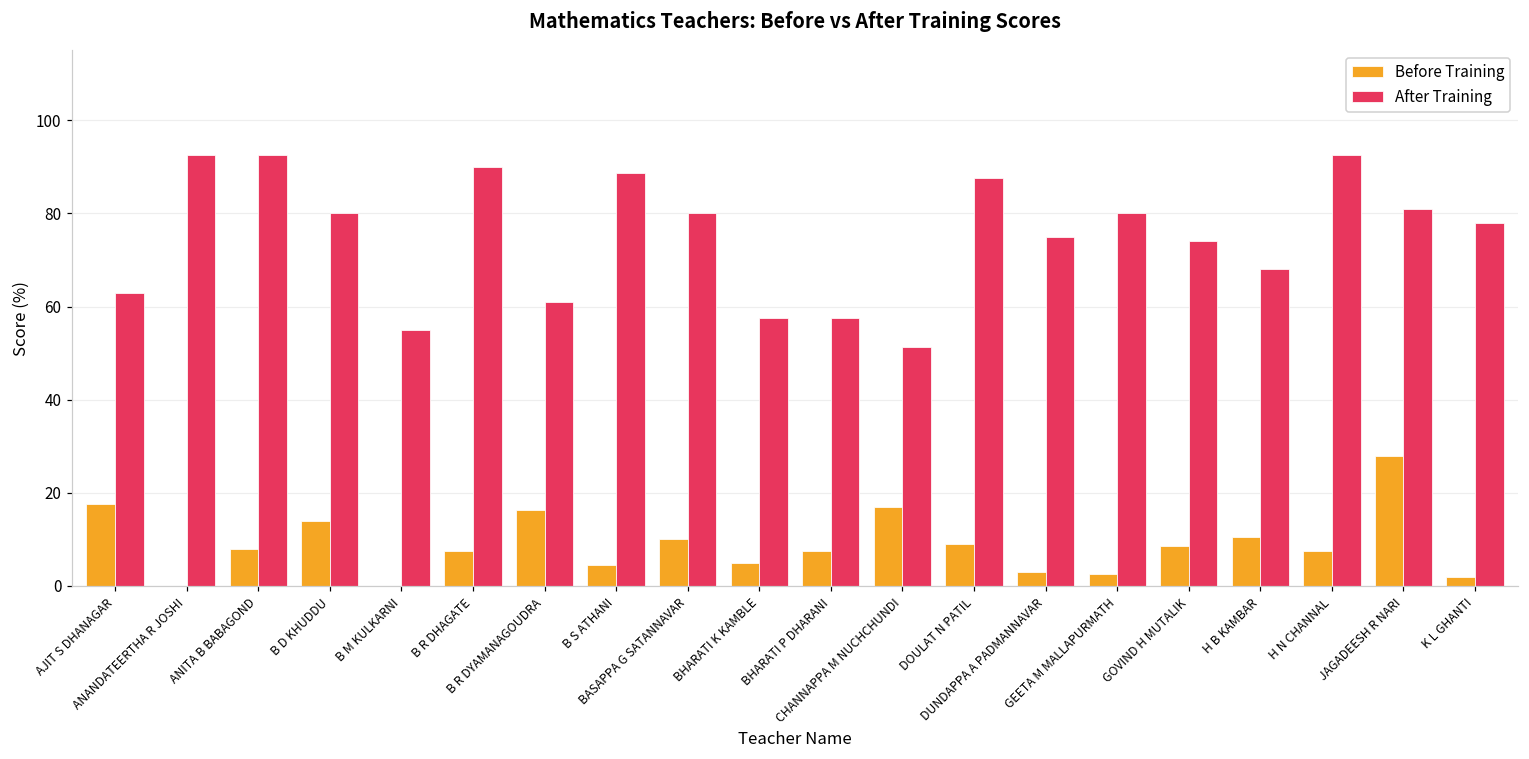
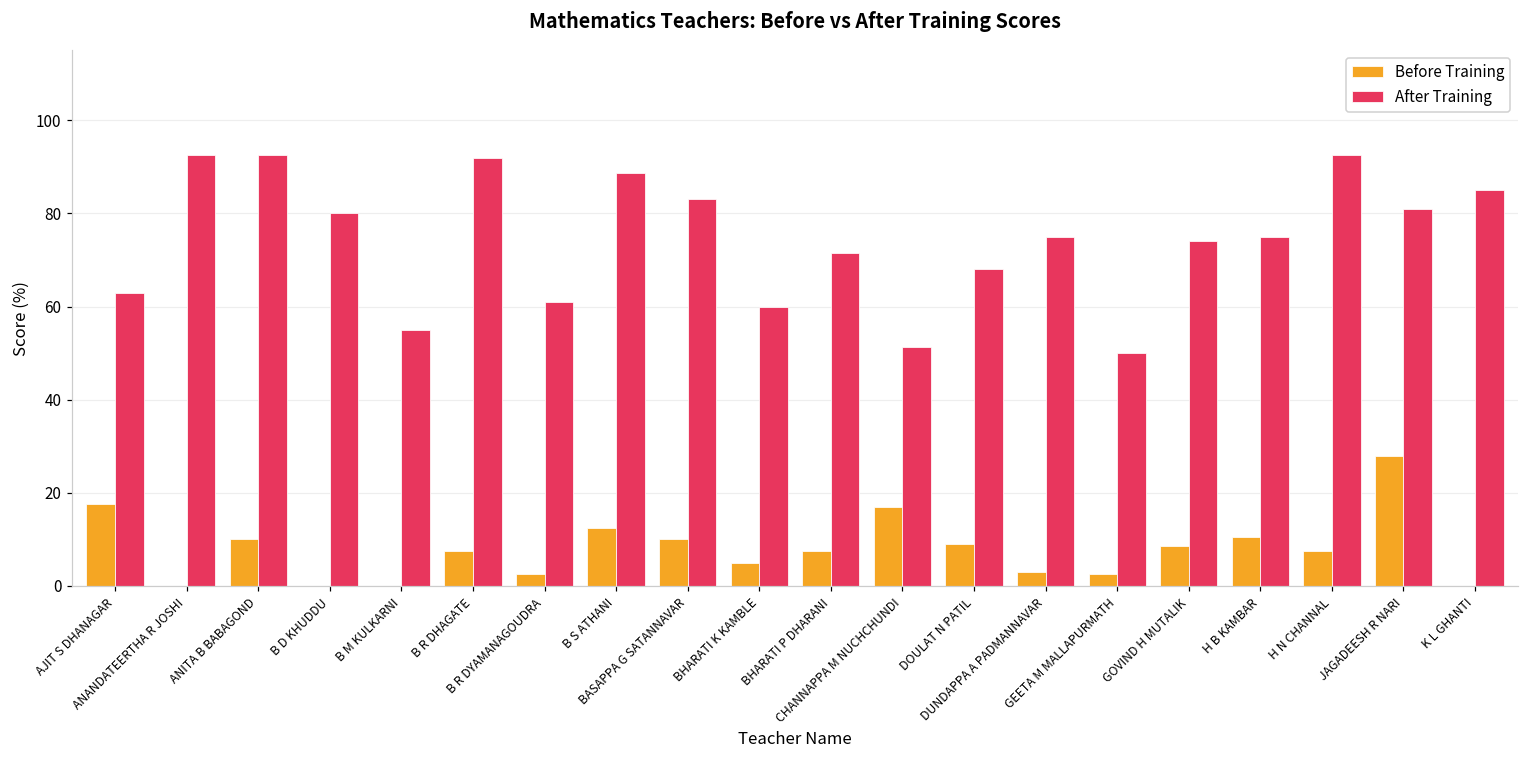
  {
    "Before Training": {
      "AJIT S DHANAGAR": 18,
      "ANANDATEERTHA R JOSHI": 0,
-     "ANITA B BABAGOND": 8,
-     "B D KHUDDU": 14,
+     "ANITA B BABAGOND": 10,
+     "B D KHUDDU": 0,
      "B M KULKARNI": 0,
      "B R DHAGATE": 8,
-     "B R DYAMANAGOUDRA": 16,
-     "B S ATHANI": 4,
+     "B R DYAMANAGOUDRA": 3,
+     "B S ATHANI": 13,
      "BASAPPA G SATANNAVAR": 10,
      "BHARATI K KAMBLE": 5,
      "BHARATI P DHARANI": 8,
      "CHANNAPPA M NUCHCHUNDI": 17,
      "DOULAT N PATIL": 9,
      "DUNDAPPA A PADMANNAVAR": 3,
      "GEETA M MALLAPURMATH": 3,
      "GOVIND H MUTALIK": 9,
      "H B KAMBAR": 11,
      "H N CHANNAL": 8,
      "JAGADEESH R NARI": 28,
-     "K L GHANTI": 2
+     "K L GHANTI": 0
    },
    "After Training": {
      "AJIT S DHANAGAR": 63,
      "ANANDATEERTHA R JOSHI": 93,
      "ANITA B BABAGOND": 93,
      "B D KHUDDU": 80,
      "B M KULKARNI": 55,
-     "B R DHAGATE": 90,
+     "B R DHAGATE": 92,
      "B R DYAMANAGOUDRA": 61,
      "B S ATHANI": 89,
-     "BASAPPA G SATANNAVAR": 80,
-     "BHARATI K KAMBLE": 58,
-     "BHARATI P DHARANI": 58,
+     "BASAPPA G SATANNAVAR": 83,
+     "BHARATI K KAMBLE": 60,
+     "BHARATI P DHARANI": 72,
      "CHANNAPPA M NUCHCHUNDI": 51,
-     "DOULAT N PATIL": 88,
+     "DOULAT N PATIL": 68,
      "DUNDAPPA A PADMANNAVAR": 75,
-     "GEETA M MALLAPURMATH": 80,
+     "GEETA M MALLAPURMATH": 50,
      "GOVIND H MUTALIK": 74,
-     "H B KAMBAR": 68,
+     "H B KAMBAR": 75,
      "H N CHANNAL": 93,
      "JAGADEESH R NARI": 81,
-     "K L GHANTI": 78
+     "K L GHANTI": 85
    }
  }
